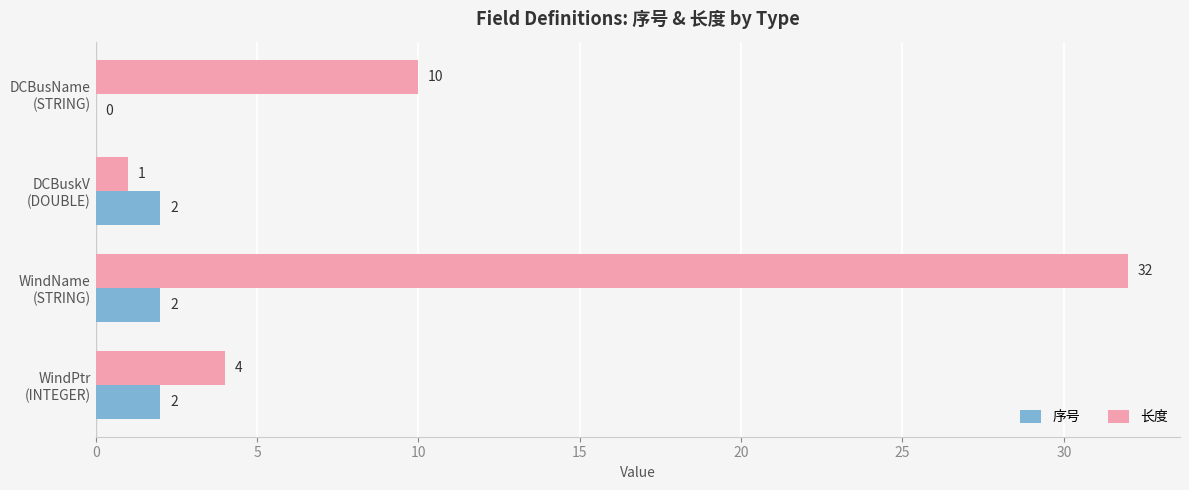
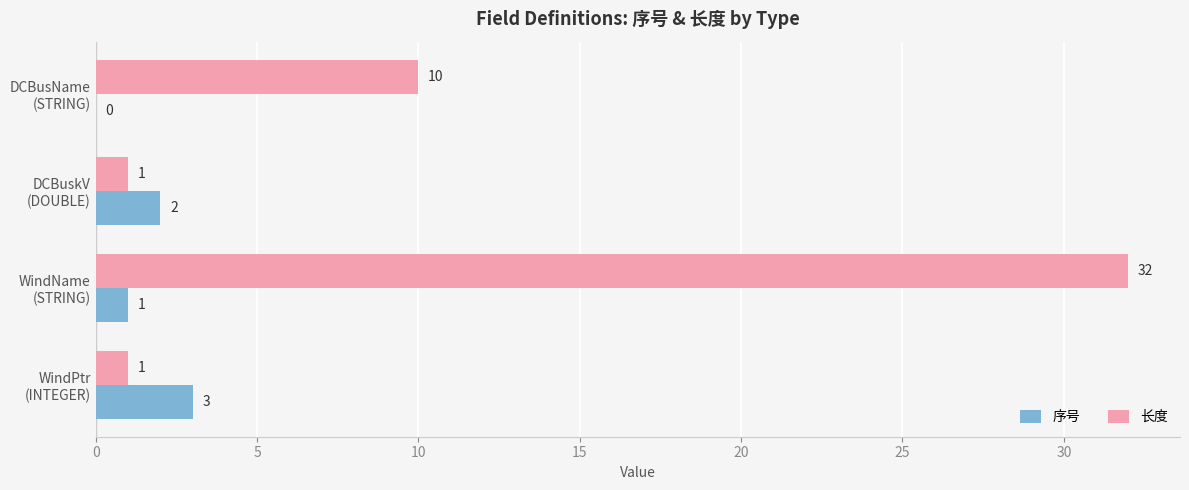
  {
    "序号": {
      "DCBusName (STRING)": 0,
      "DCBuskV (DOUBLE)": 2,
-     "WindName (STRING)": 2,
-     "WindPtr (INTEGER)": 2
+     "WindName (STRING)": 1,
+     "WindPtr (INTEGER)": 3
    },
    "长度": {
      "DCBusName (STRING)": 10,
      "DCBuskV (DOUBLE)": 1,
      "WindName (STRING)": 32,
-     "WindPtr (INTEGER)": 4
+     "WindPtr (INTEGER)": 1
    }
  }
